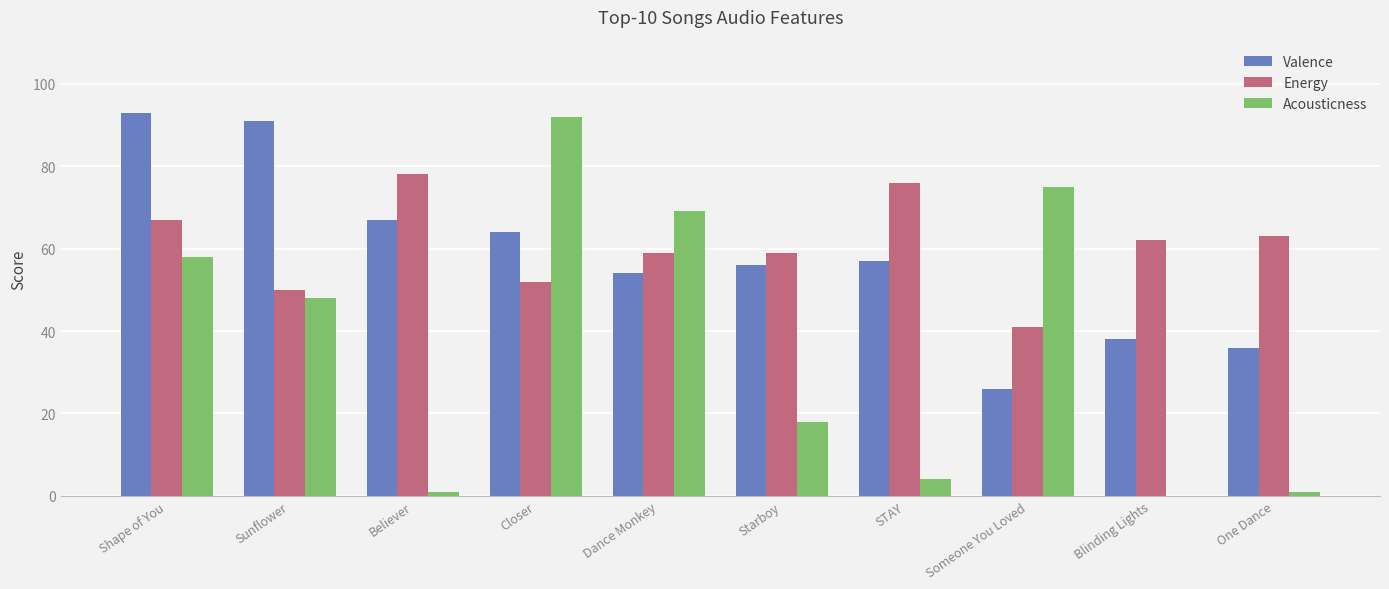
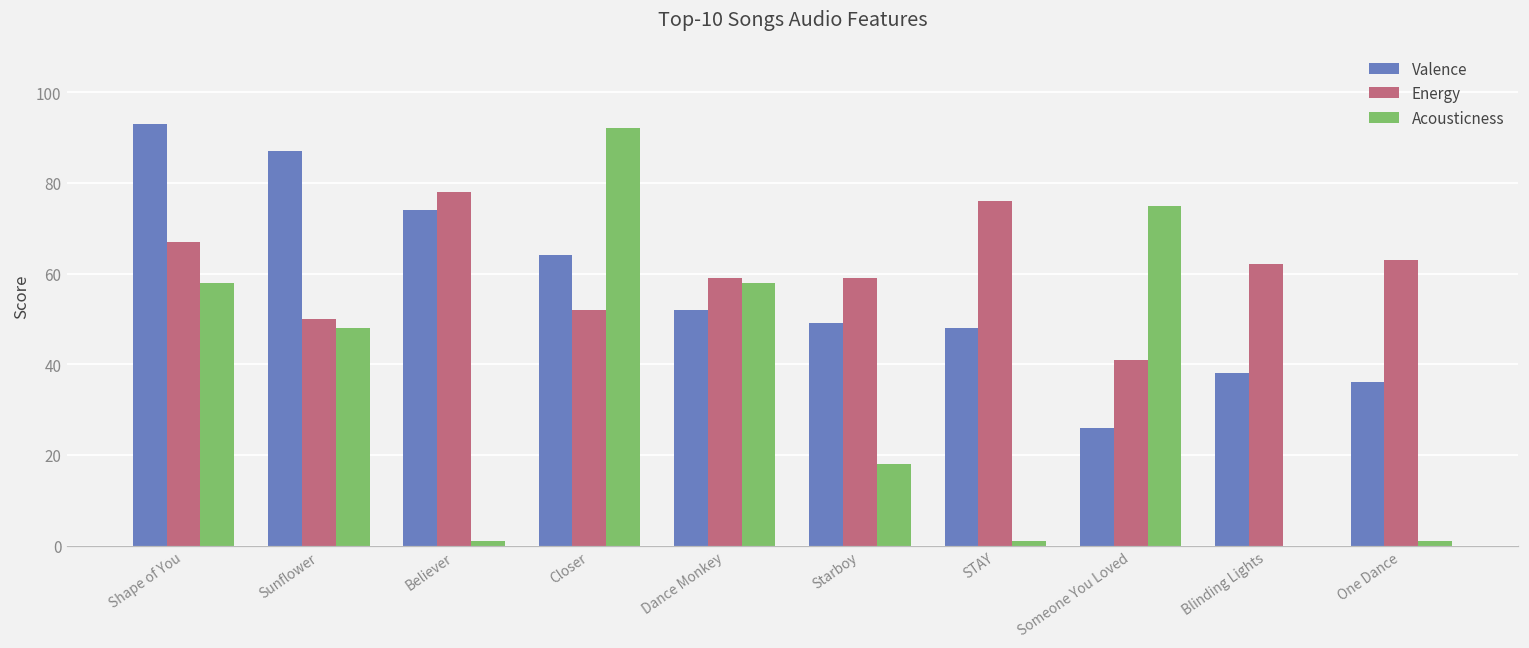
  {
    "Valence": {
      "Shape of You": 93,
-     "Sunflower": 91,
-     "Believer": 67,
+     "Sunflower": 87,
+     "Believer": 74,
      "Closer": 64,
-     "Dance Monkey": 54,
-     "Starboy": 56,
-     "STAY": 57,
+     "Dance Monkey": 52,
+     "Starboy": 49,
+     "STAY": 48,
      "Someone You Loved": 26,
      "Blinding Lights": 38,
      "One Dance": 36
    },
    "Energy": {
      "Shape of You": 67,
      "Sunflower": 50,
      "Believer": 78,
      "Closer": 52,
      "Dance Monkey": 59,
      "Starboy": 59,
      "STAY": 76,
      "Someone You Loved": 41,
      "Blinding Lights": 62,
      "One Dance": 63
    },
    "Acousticness": {
      "Shape of You": 58,
      "Sunflower": 48,
      "Believer": 1,
      "Closer": 92,
-     "Dance Monkey": 69,
+     "Dance Monkey": 58,
      "Starboy": 18,
-     "STAY": 4,
+     "STAY": 1,
      "Someone You Loved": 75,
      "Blinding Lights": 0,
      "One Dance": 1
    }
  }
